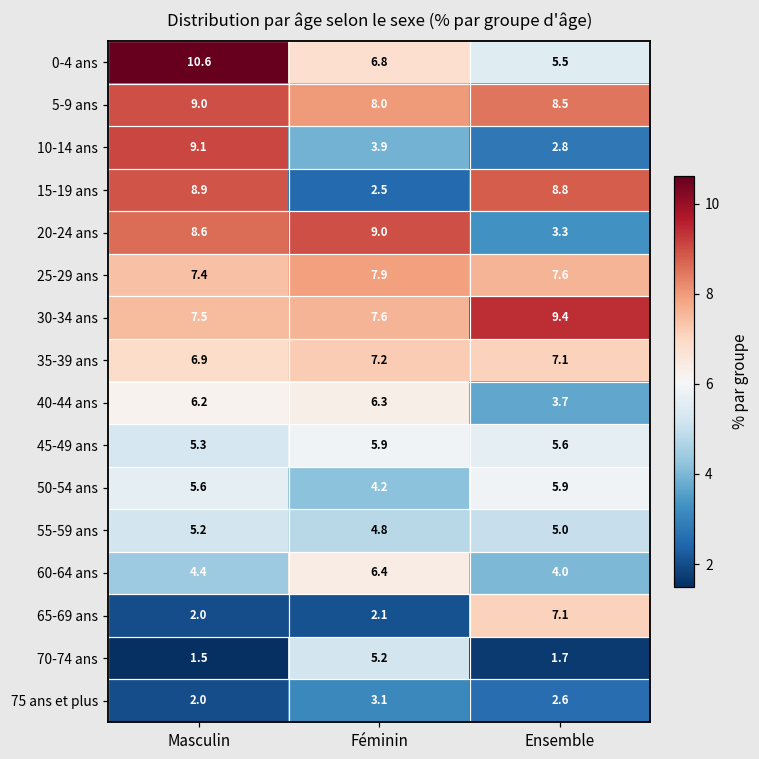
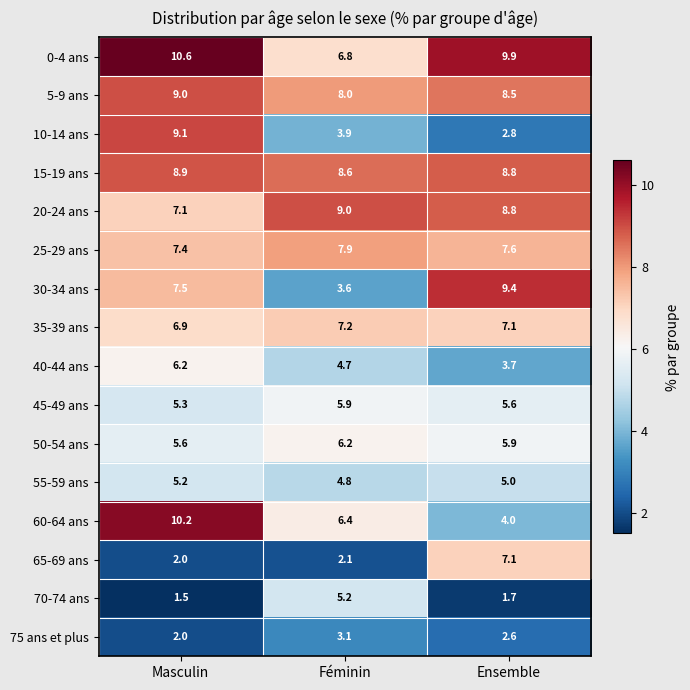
  {
    "0-4 ans": {
      "Masculin": 10.6,
      "Féminin": 6.8,
-     "Ensemble": 5.5
+     "Ensemble": 9.9
    },
    "5-9 ans": {
      "Masculin": 9.0,
      "Féminin": 8.0,
      "Ensemble": 8.5
    },
    "10-14 ans": {
      "Masculin": 9.1,
      "Féminin": 3.9,
      "Ensemble": 2.8
    },
    "15-19 ans": {
      "Masculin": 8.9,
-     "Féminin": 2.5,
+     "Féminin": 8.6,
      "Ensemble": 8.8
    },
    "20-24 ans": {
-     "Masculin": 8.6,
+     "Masculin": 7.1,
      "Féminin": 9.0,
-     "Ensemble": 3.3
+     "Ensemble": 8.8
    },
    "25-29 ans": {
      "Masculin": 7.4,
      "Féminin": 7.9,
      "Ensemble": 7.6
    },
    "30-34 ans": {
      "Masculin": 7.5,
-     "Féminin": 7.6,
+     "Féminin": 3.6,
      "Ensemble": 9.4
    },
    "35-39 ans": {
      "Masculin": 6.9,
      "Féminin": 7.2,
      "Ensemble": 7.1
    },
    "40-44 ans": {
      "Masculin": 6.2,
-     "Féminin": 6.3,
+     "Féminin": 4.7,
      "Ensemble": 3.7
    },
    "45-49 ans": {
      "Masculin": 5.3,
      "Féminin": 5.9,
      "Ensemble": 5.6
    },
    "50-54 ans": {
      "Masculin": 5.6,
-     "Féminin": 4.2,
+     "Féminin": 6.2,
      "Ensemble": 5.9
    },
    "55-59 ans": {
      "Masculin": 5.2,
      "Féminin": 4.8,
      "Ensemble": 5.0
    },
    "60-64 ans": {
-     "Masculin": 4.4,
+     "Masculin": 10.2,
      "Féminin": 6.4,
      "Ensemble": 4.0
    },
    "65-69 ans": {
      "Masculin": 2.0,
      "Féminin": 2.1,
      "Ensemble": 7.1
    },
    "70-74 ans": {
      "Masculin": 1.5,
      "Féminin": 5.2,
      "Ensemble": 1.7
    },
    "75 ans et plus": {
      "Masculin": 2.0,
      "Féminin": 3.1,
      "Ensemble": 2.6
    }
  }
